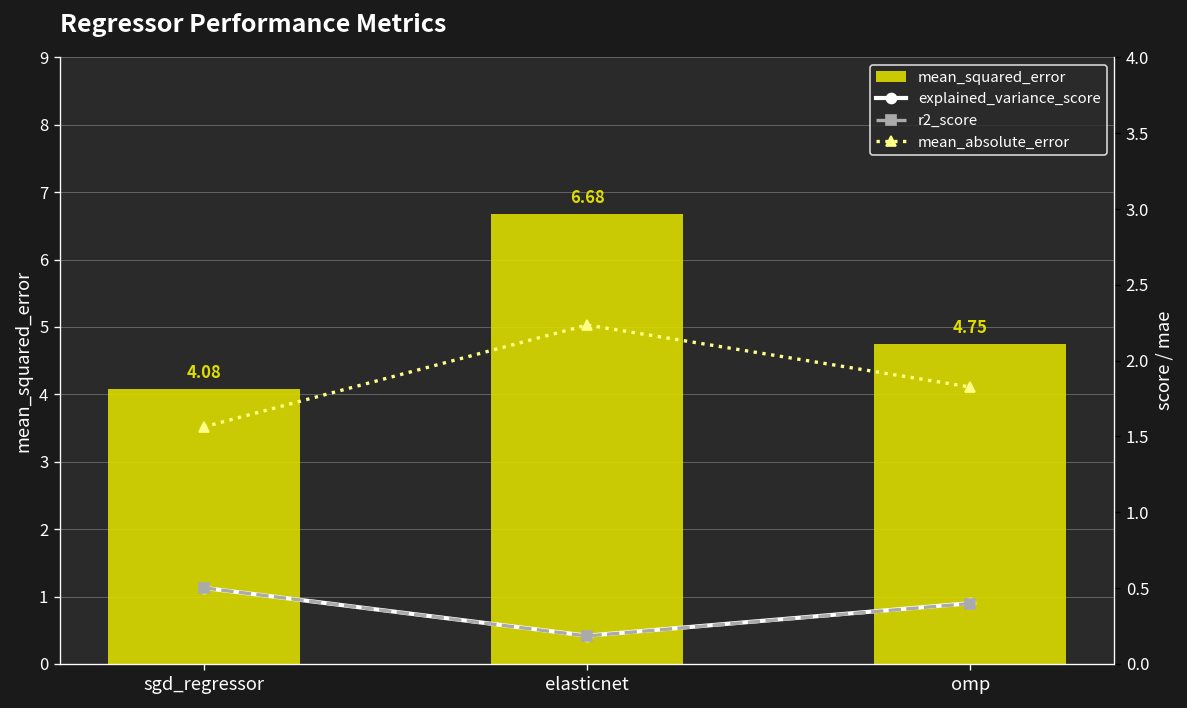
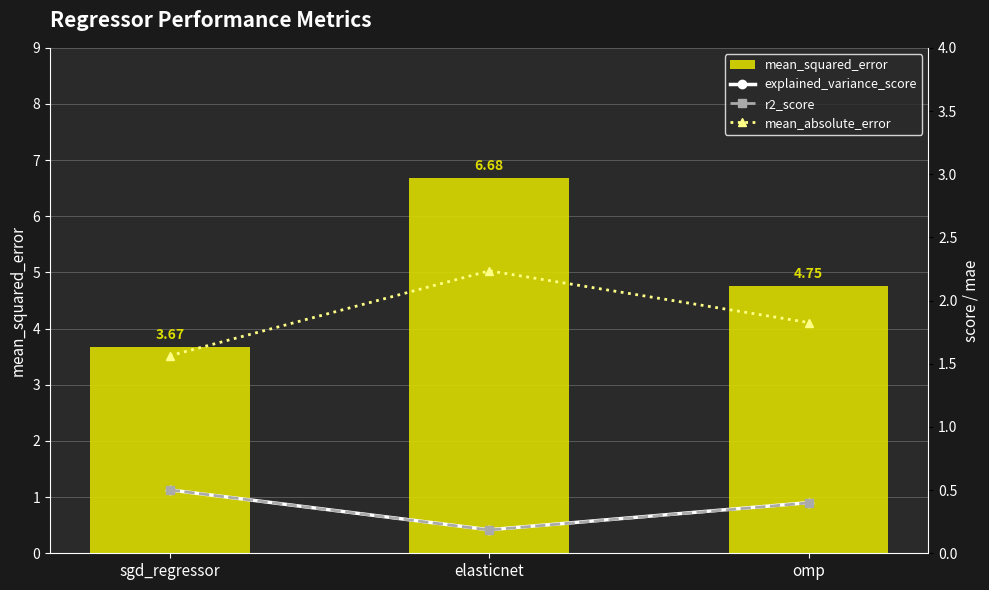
  {
    "mean_squared_error": {
-     "sgd_regressor": 4.08,
+     "sgd_regressor": 3.67,
      "elasticnet": 6.68,
      "omp": 4.75
    }
  }
